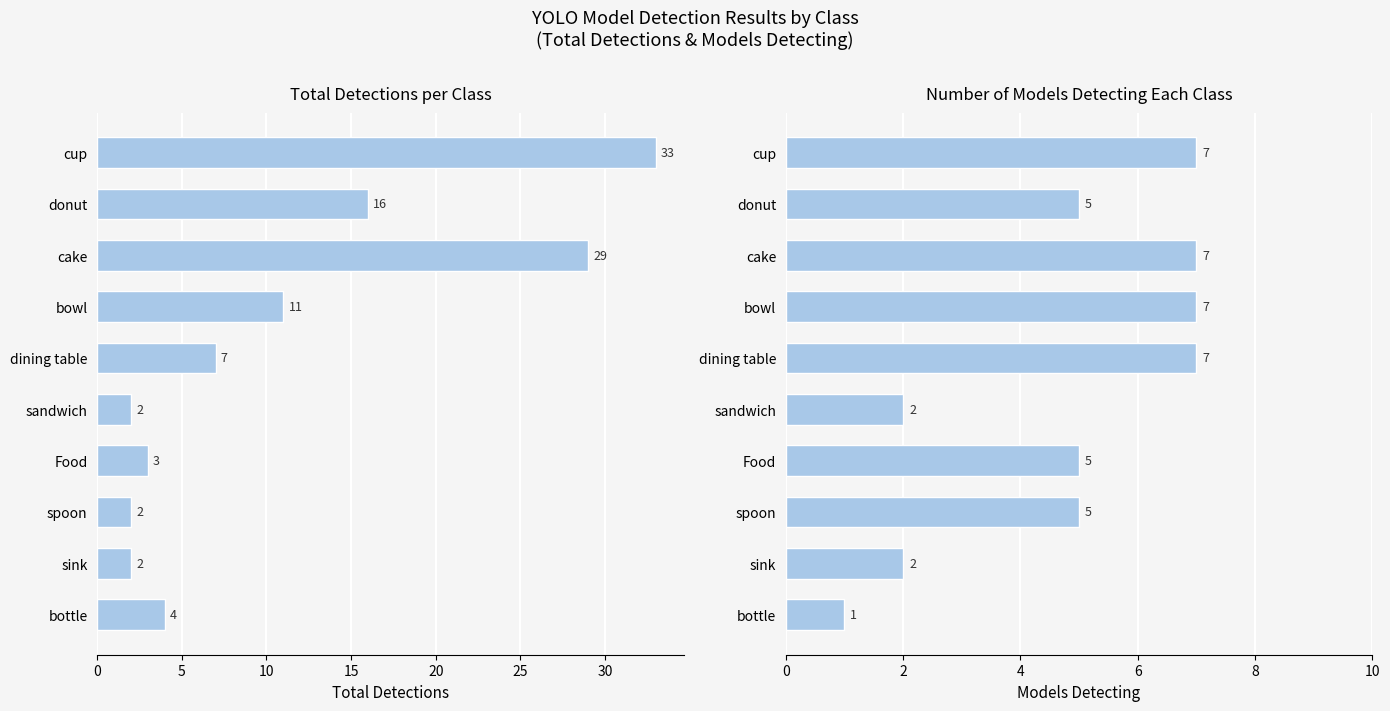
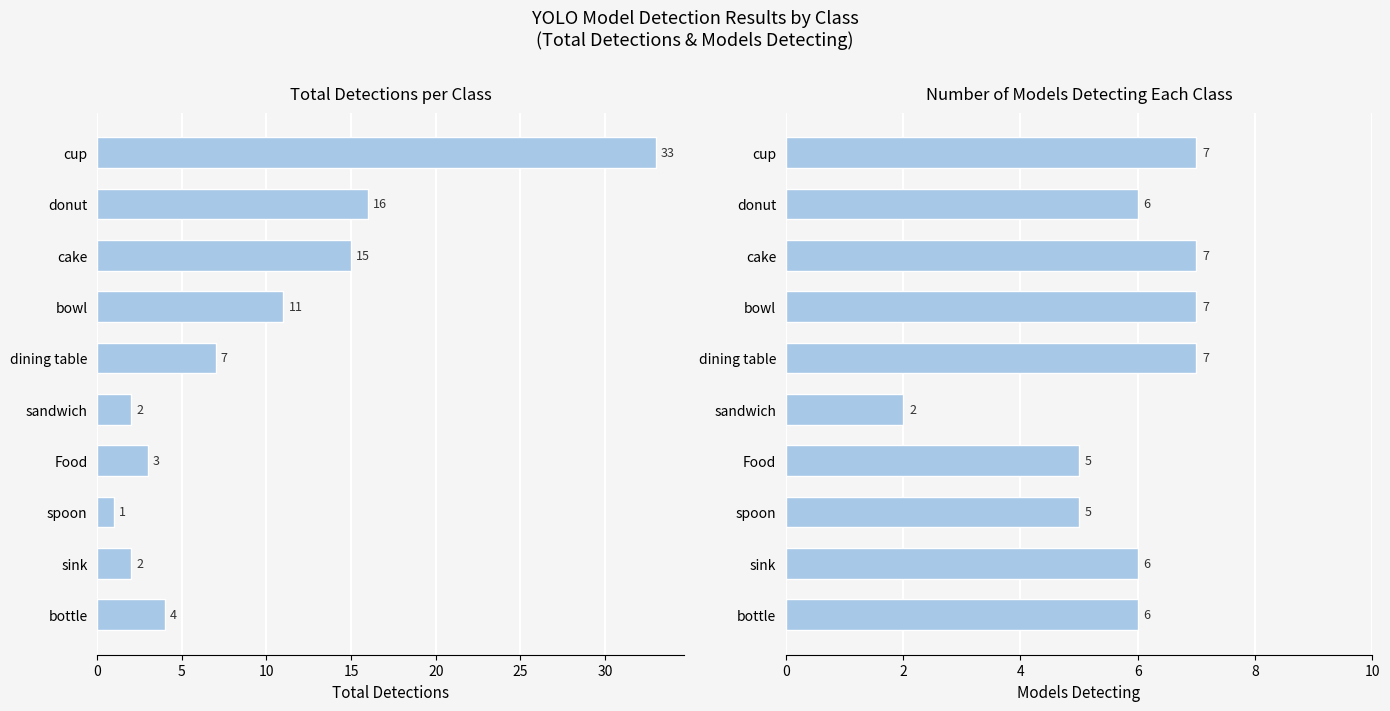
  {
    "Total Detections per Class": {
      "cup": 33,
      "donut": 16,
-     "cake": 29,
+     "cake": 15,
      "bowl": 11,
      "dining table": 7,
      "sandwich": 2,
      "Food": 3,
-     "spoon": 2,
+     "spoon": 1,
      "sink": 2,
      "bottle": 4
    },
    "Number of Models Detecting Each Class": {
      "cup": 7,
-     "donut": 5,
+     "donut": 6,
      "cake": 7,
      "bowl": 7,
      "dining table": 7,
      "sandwich": 2,
      "Food": 5,
      "spoon": 5,
-     "sink": 2,
-     "bottle": 1
+     "sink": 6,
+     "bottle": 6
    }
  }
